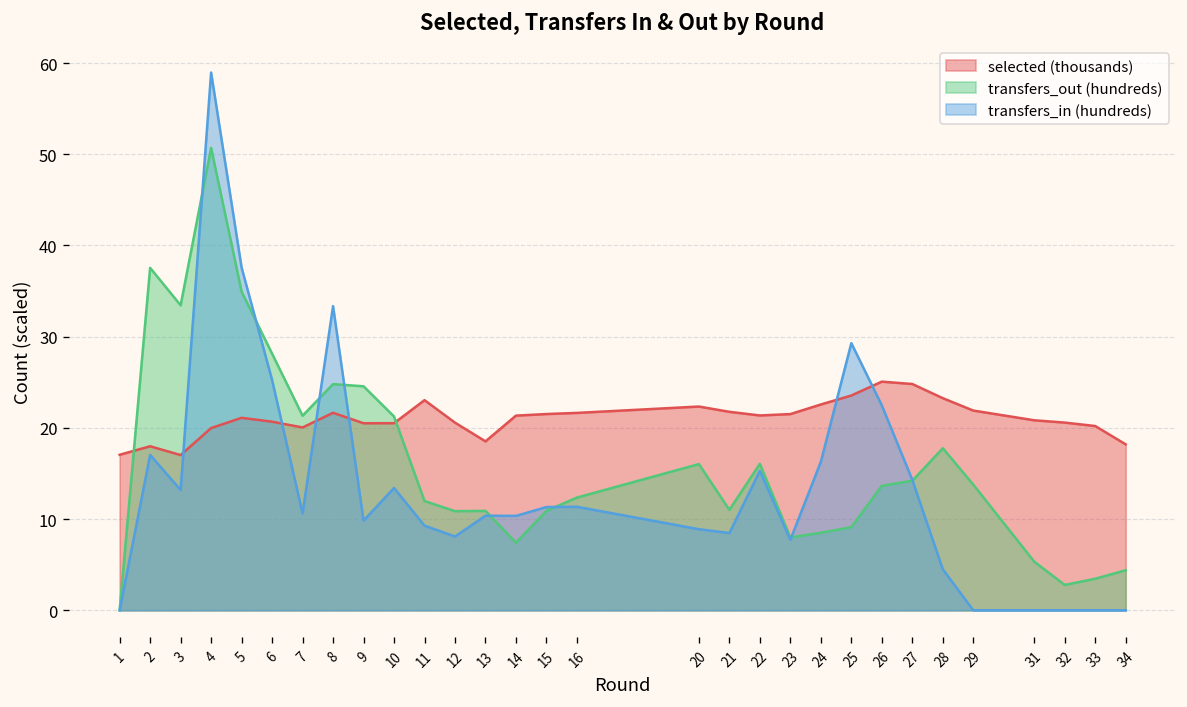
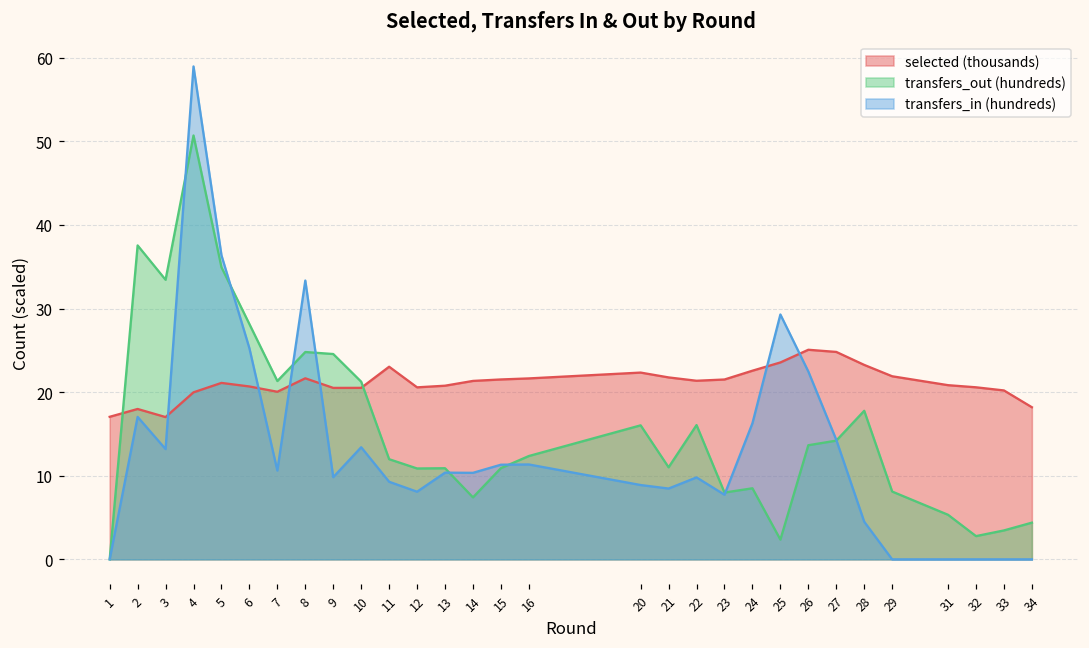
  {
    "selected (thousands)": {
      "1": 17,
      "2": 18,
      "3": 17,
      "4": 20,
      "5": 21,
      "6": 21,
      "7": 20,
      "8": 22,
      "9": 21,
      "10": 21,
      "11": 23,
      "12": 21,
-     "13": 19,
+     "13": 21,
      "14": 21,
      "15": 22,
      "16": 22,
      "20": 22,
      "21": 22,
      "22": 21,
      "23": 22,
      "24": 23,
      "25": 24,
      "26": 25,
      "27": 25,
      "28": 23,
      "29": 22,
      "31": 21,
      "32": 21,
      "33": 20,
      "34": 18
    },
    "transfers_out (hundreds)": {
      "2": 38,
      "3": 33,
      "4": 51,
      "5": 35,
      "6": 28,
      "7": 21,
      "8": 25,
      "9": 25,
      "10": 21,
      "11": 12,
      "12": 11,
      "13": 11,
      "14": 7,
      "15": 11,
      "16": 12,
      "20": 16,
      "21": 11,
      "22": 16,
      "24": 9,
-     "25": 9,
+     "25": 2,
      "26": 14,
      "28": 18,
-     "29": 14,
+     "29": 8,
      "31": 5,
      "32": 3,
      "33": 3,
      "34": 4
    },
    "transfers_in (hundreds)": {
      "2": 17,
      "3": 13,
      "4": 59,
-     "5": 38,
+     "5": 36,
      "6": 25,
      "7": 11,
      "8": 33,
      "9": 10,
      "10": 13,
      "11": 9,
      "12": 8,
      "13": 10,
      "14": 10,
      "15": 11,
      "16": 11,
      "20": 9,
      "21": 8,
-     "22": 15,
+     "22": 10,
      "24": 16,
      "25": 29,
      "26": 22,
      "28": 5,
      "29": 0,
      "31": 0,
      "32": 0,
      "33": 0,
      "34": 0
    }
  }
